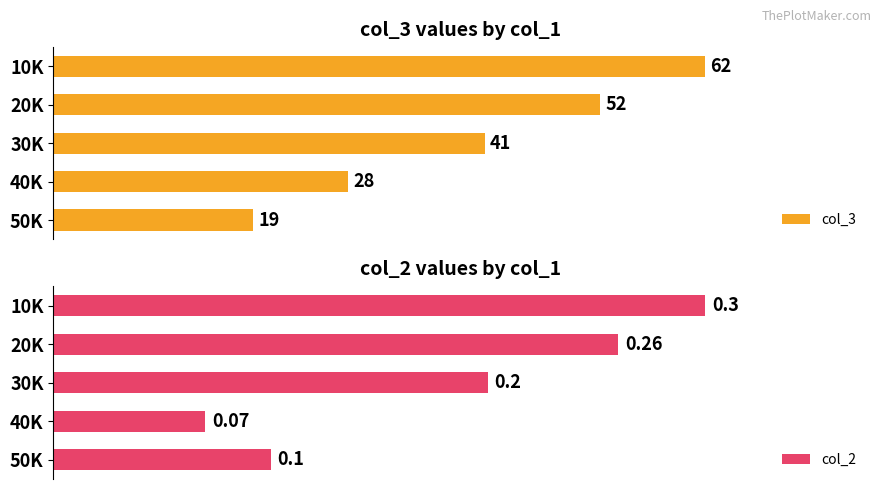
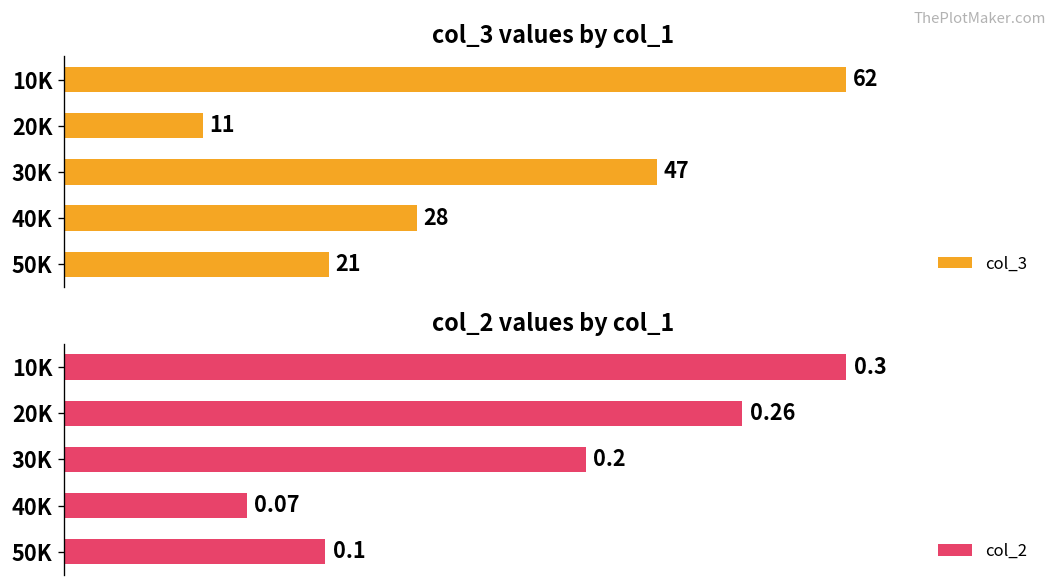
  {
    "col_3 values by col_1": {
      "10K": 62,
-     "20K": 52,
-     "30K": 41,
+     "20K": 11,
+     "30K": 47,
      "40K": 28,
-     "50K": 19
+     "50K": 21
    },
    "col_2 values by col_1": {
      "10K": 0.3,
      "20K": 0.26,
      "30K": 0.2,
      "40K": 0.07,
      "50K": 0.1
    }
  }
